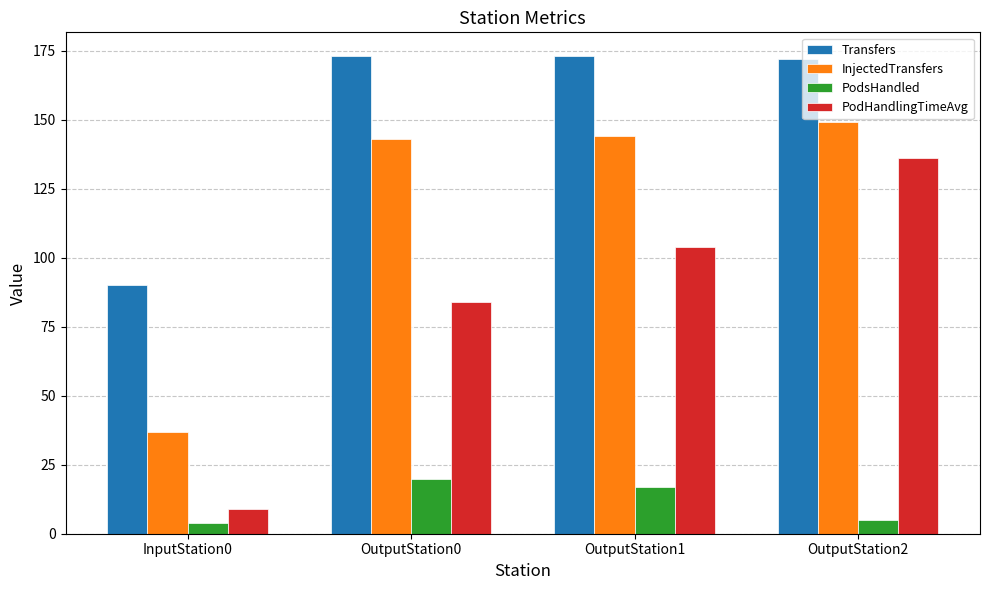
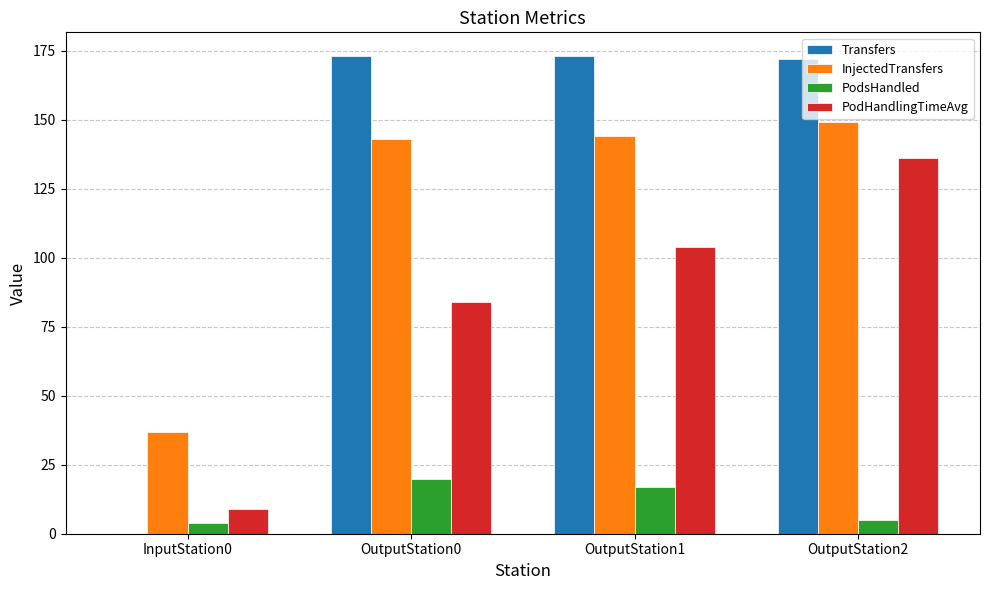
  {
    "Transfers": {
-     "InputStation0": 90,
+     "InputStation0": 0,
      "OutputStation0": 173,
      "OutputStation1": 173,
      "OutputStation2": 172
    },
    "InjectedTransfers": {
      "InputStation0": 37,
      "OutputStation0": 143,
      "OutputStation1": 144,
      "OutputStation2": 149
    },
    "PodsHandled": {
      "InputStation0": 4,
      "OutputStation0": 20,
      "OutputStation1": 17,
      "OutputStation2": 5
    },
    "PodHandlingTimeAvg": {
      "InputStation0": 9,
      "OutputStation0": 84,
      "OutputStation1": 104,
      "OutputStation2": 136
    }
  }
